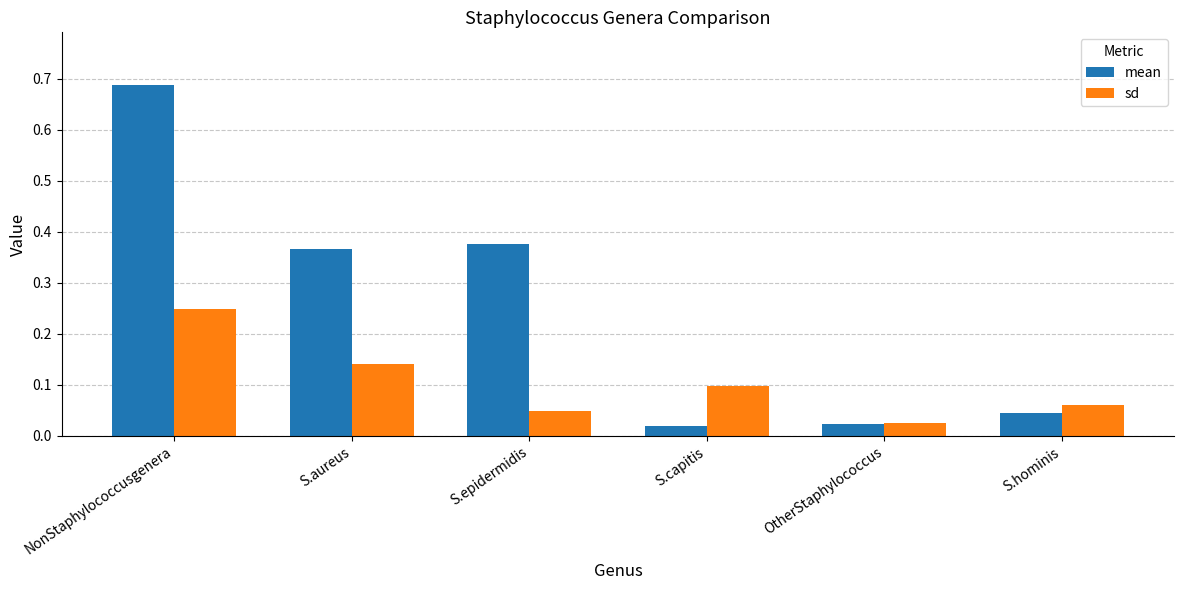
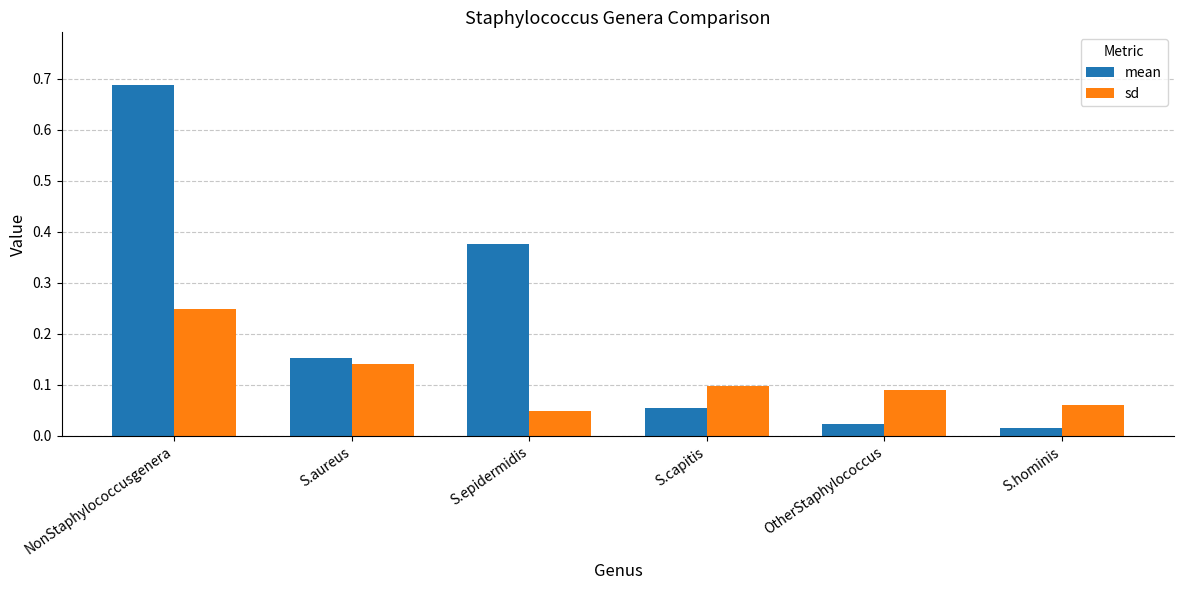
  {
    "mean": {
      "NonStaphylococcusgenera": 0.69,
-     "S.aureus": 0.37,
+     "S.aureus": 0.15,
      "S.epidermidis": 0.38,
-     "S.capitis": 0.02,
+     "S.capitis": 0.06,
      "OtherStaphylococcus": 0.02,
-     "S.hominis": 0.04
+     "S.hominis": 0.02
    },
    "sd": {
      "NonStaphylococcusgenera": 0.25,
      "S.aureus": 0.14,
      "S.epidermidis": 0.05,
      "S.capitis": 0.10,
-     "OtherStaphylococcus": 0.03,
+     "OtherStaphylococcus": 0.09,
      "S.hominis": 0.06
    }
  }
